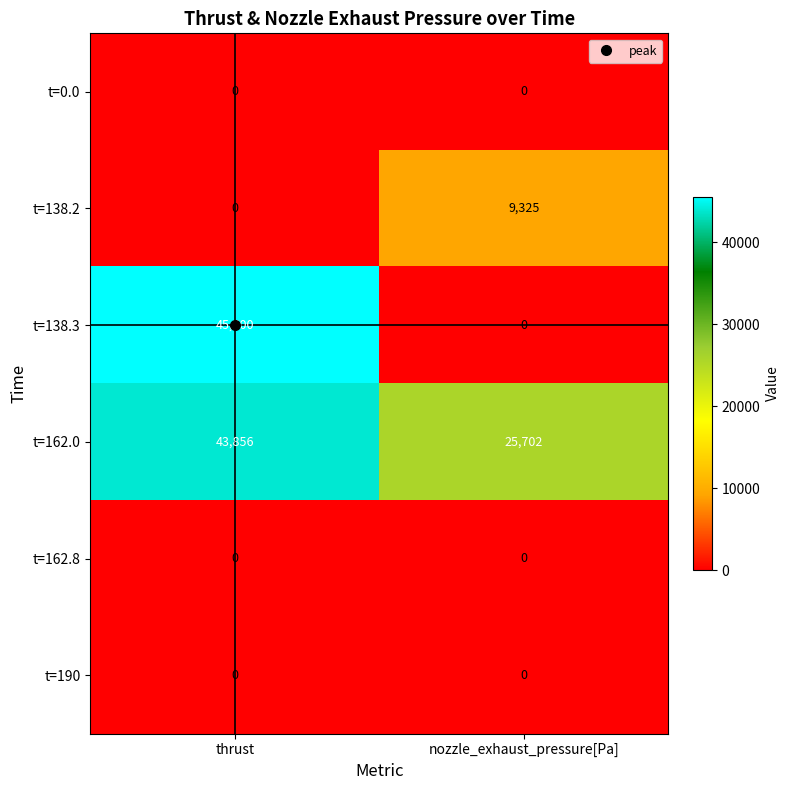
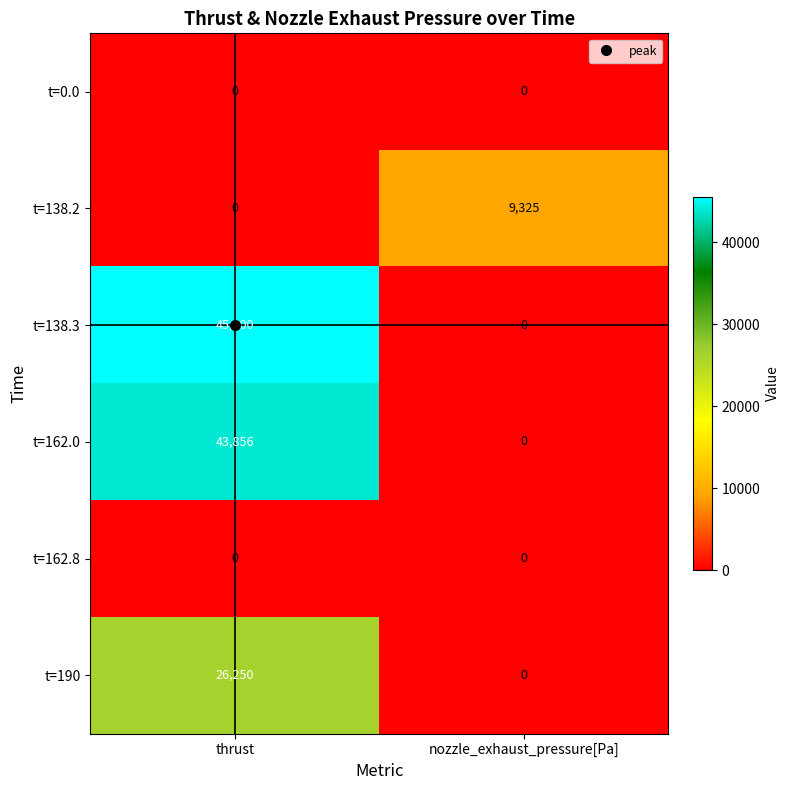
  {
    "t=0.0": {
      "thrust": "0",
      "nozzle_exhaust_pressure[Pa]": "0"
    },
    "t=138.2": {
      "thrust": "0",
      "nozzle_exhaust_pressure[Pa]": "9,325"
    },
    "t=138.3": {
      "nozzle_exhaust_pressure[Pa]": "0"
    },
    "t=162.0": {
      "thrust": "43,856",
-     "nozzle_exhaust_pressure[Pa]": "25,702"
+     "nozzle_exhaust_pressure[Pa]": "0"
    },
    "t=162.8": {
      "thrust": "0",
      "nozzle_exhaust_pressure[Pa]": "0"
    },
    "t=190": {
-     "thrust": "0",
+     "thrust": "26,250",
      "nozzle_exhaust_pressure[Pa]": "0"
    }
  }
